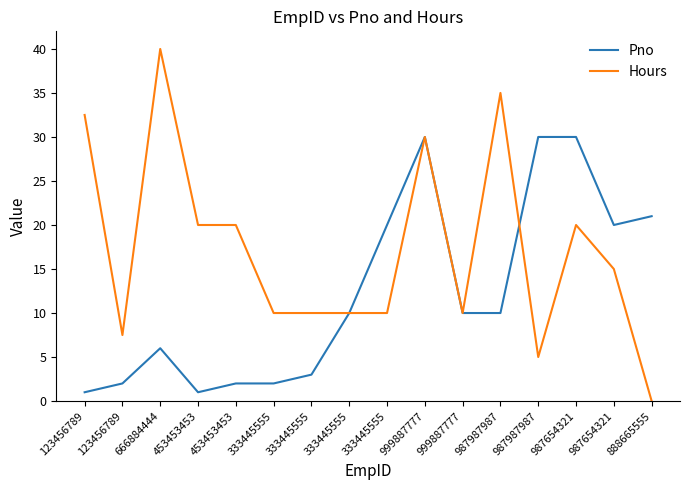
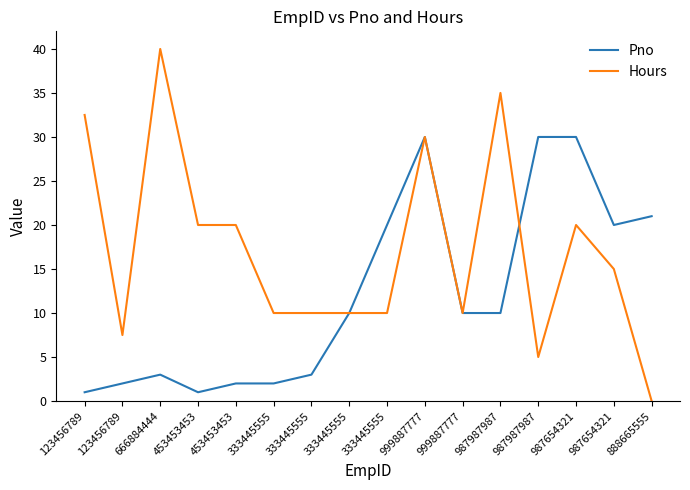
  {
    "Pno": {
-     "666884444": 6,
+     "666884444": 3,
      "888665555": 21
    },
    "Hours": {
      "666884444": 40,
      "888665555": 0
    }
  }
